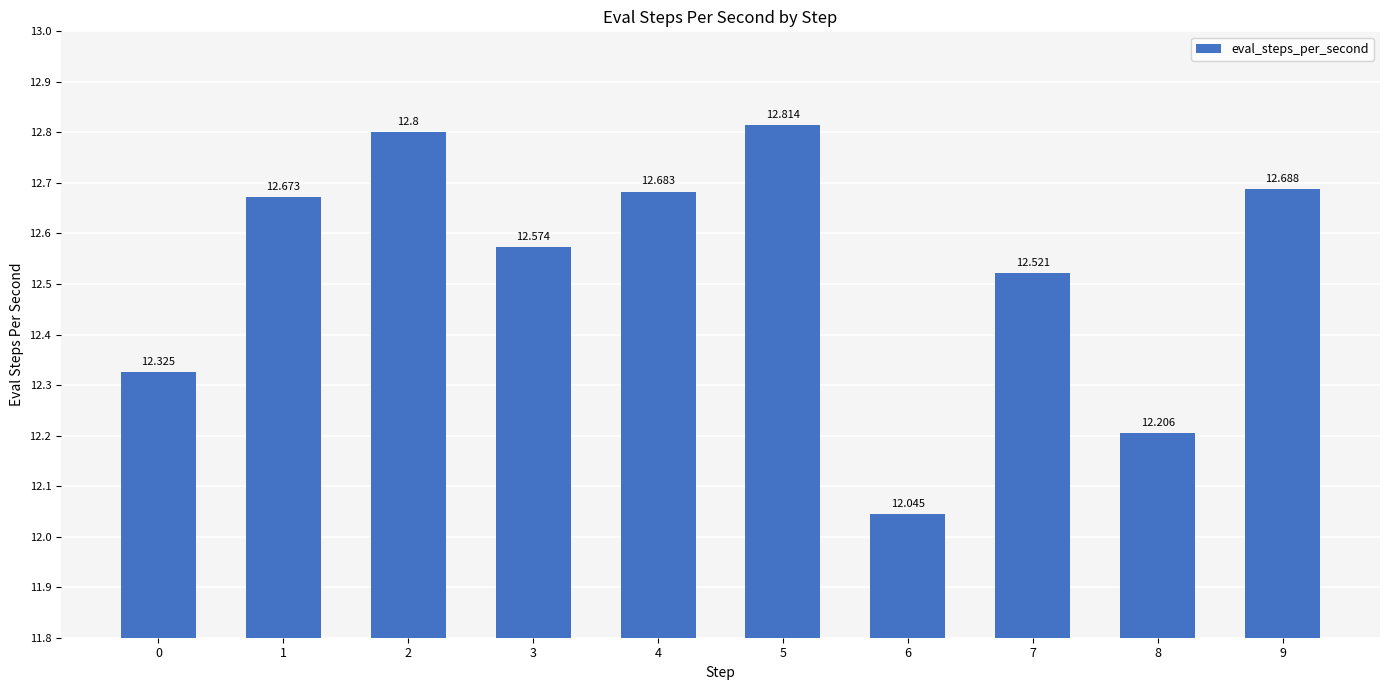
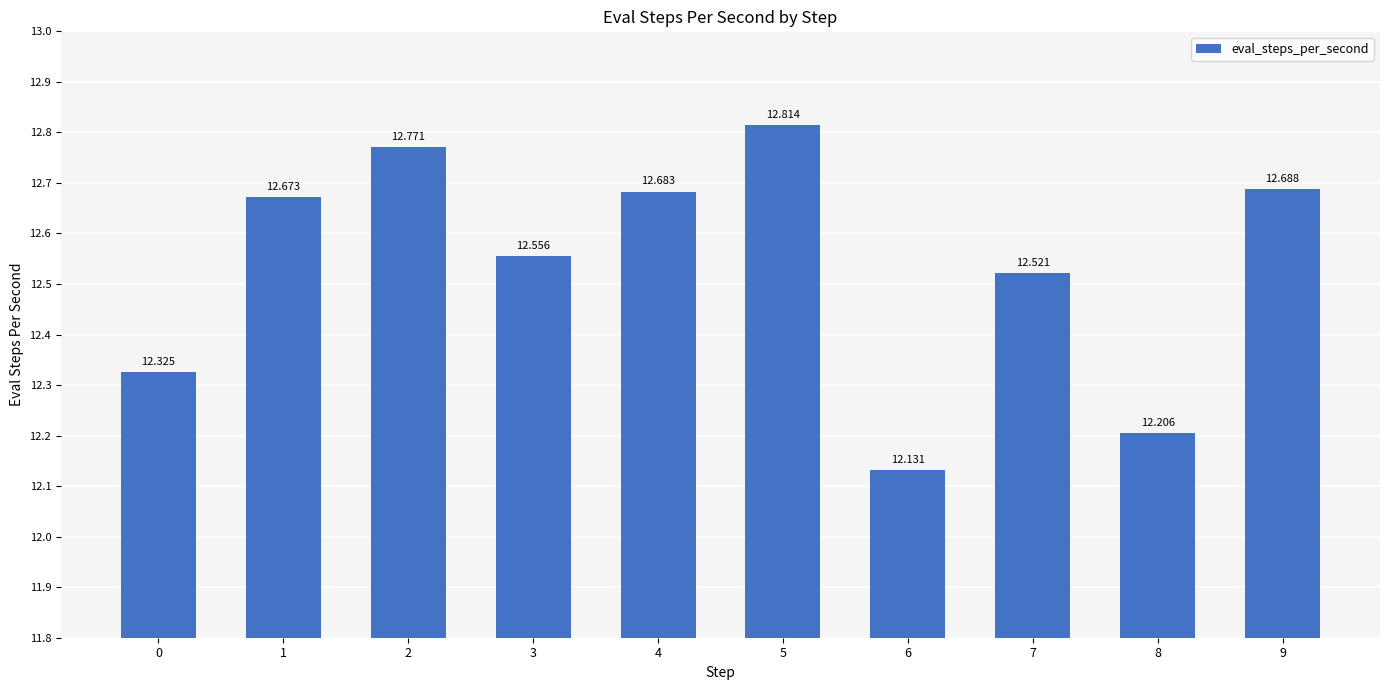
  {
    "0": 12.325,
    "1": 12.673,
-   "2": 12.8,
-   "3": 12.574,
+   "2": 12.771,
+   "3": 12.556,
    "4": 12.683,
    "5": 12.814,
-   "6": 12.045,
+   "6": 12.131,
    "7": 12.521,
    "8": 12.206,
    "9": 12.688
  }
